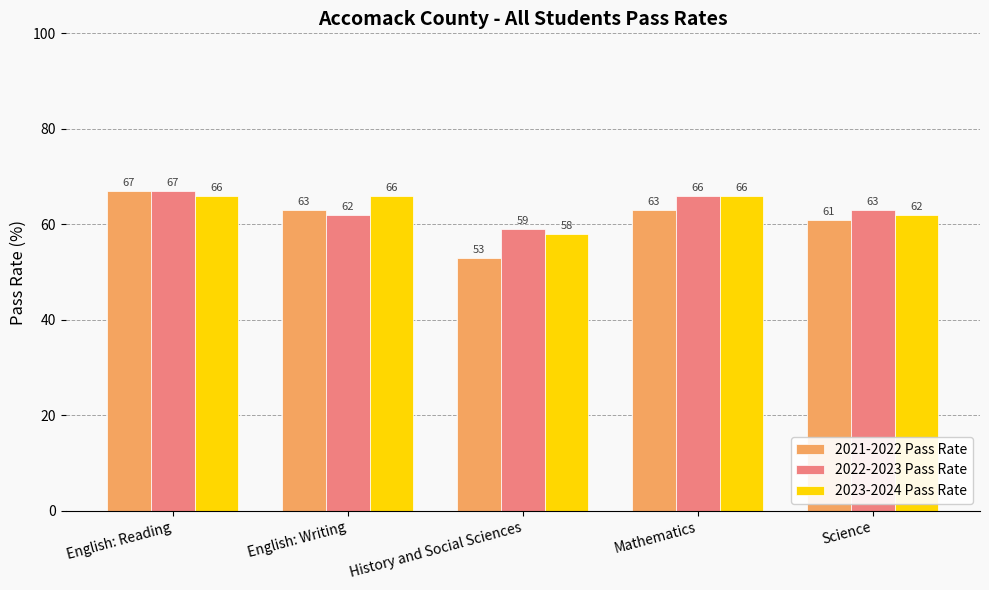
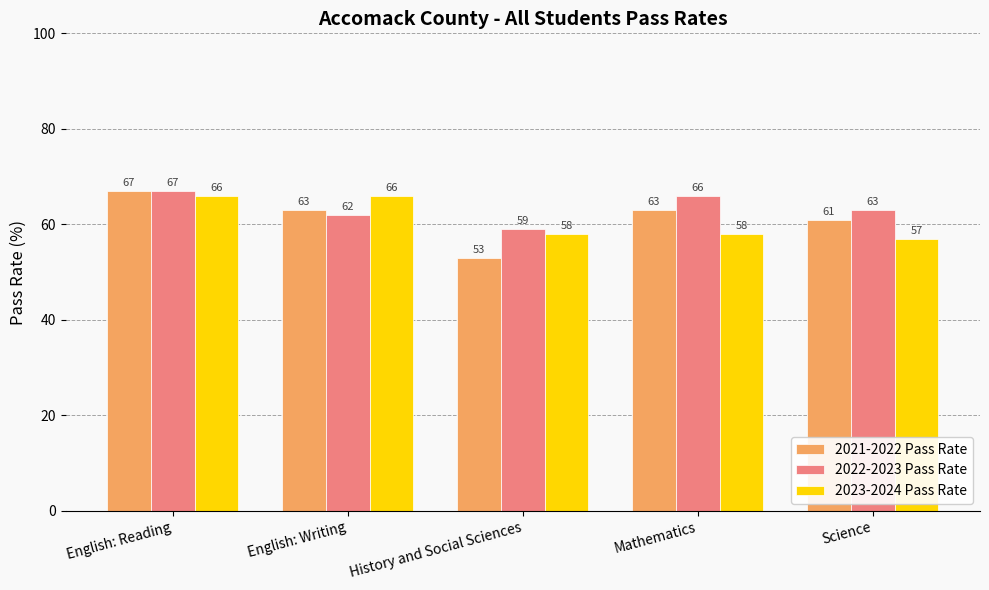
  {
    "2023-2024 Pass Rate": {
      "English: Reading": 66,
      "English: Writing": 66,
      "History and Social Sciences": 58,
-     "Mathematics": 66,
-     "Science": 62
+     "Mathematics": 58,
+     "Science": 57
    }
  }
